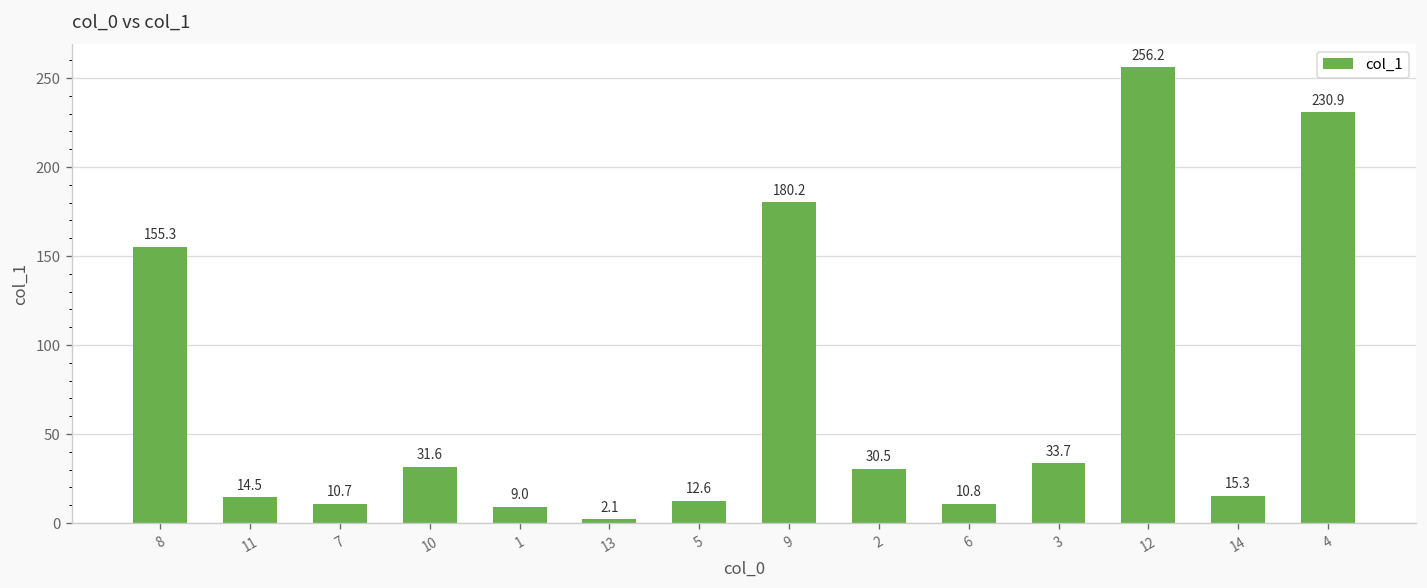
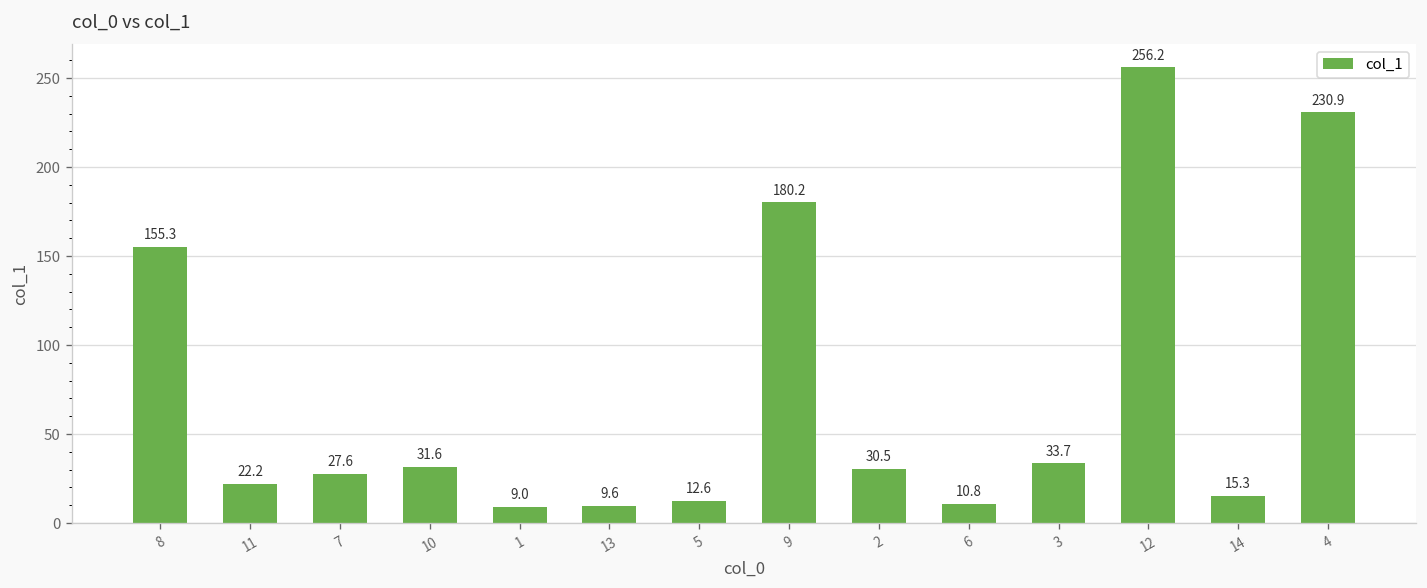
  {
    "8": 155.3,
-   "11": 14.5,
-   "7": 10.7,
+   "11": 22.2,
+   "7": 27.6,
    "10": 31.6,
    "1": 9.0,
-   "13": 2.1,
+   "13": 9.6,
    "5": 12.6,
    "9": 180.2,
    "2": 30.5,
    "6": 10.8,
    "3": 33.7,
    "12": 256.2,
    "14": 15.3,
    "4": 230.9
  }
